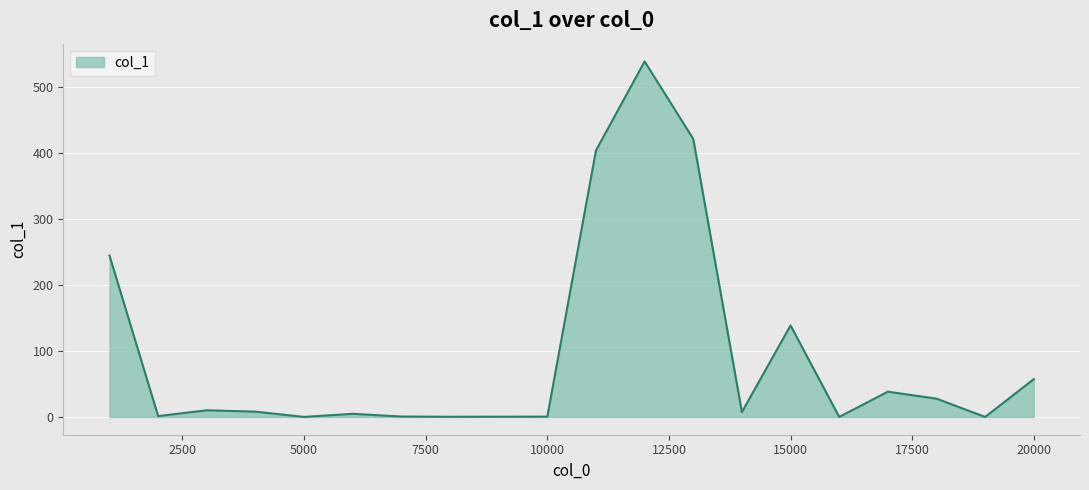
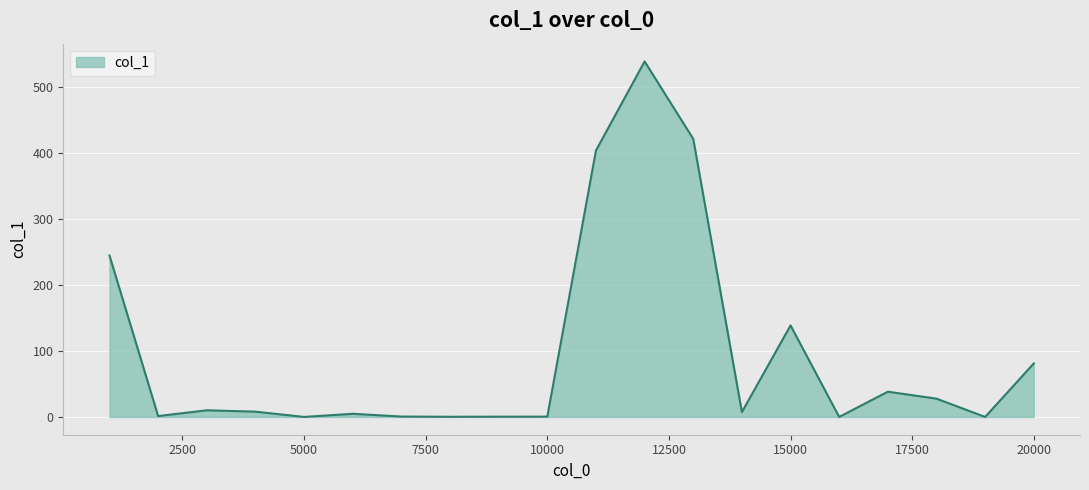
  {
    "5000": 0,
    "10000": 0,
    "15000": 140,
-   "20000": 60
+   "20000": 80
  }
